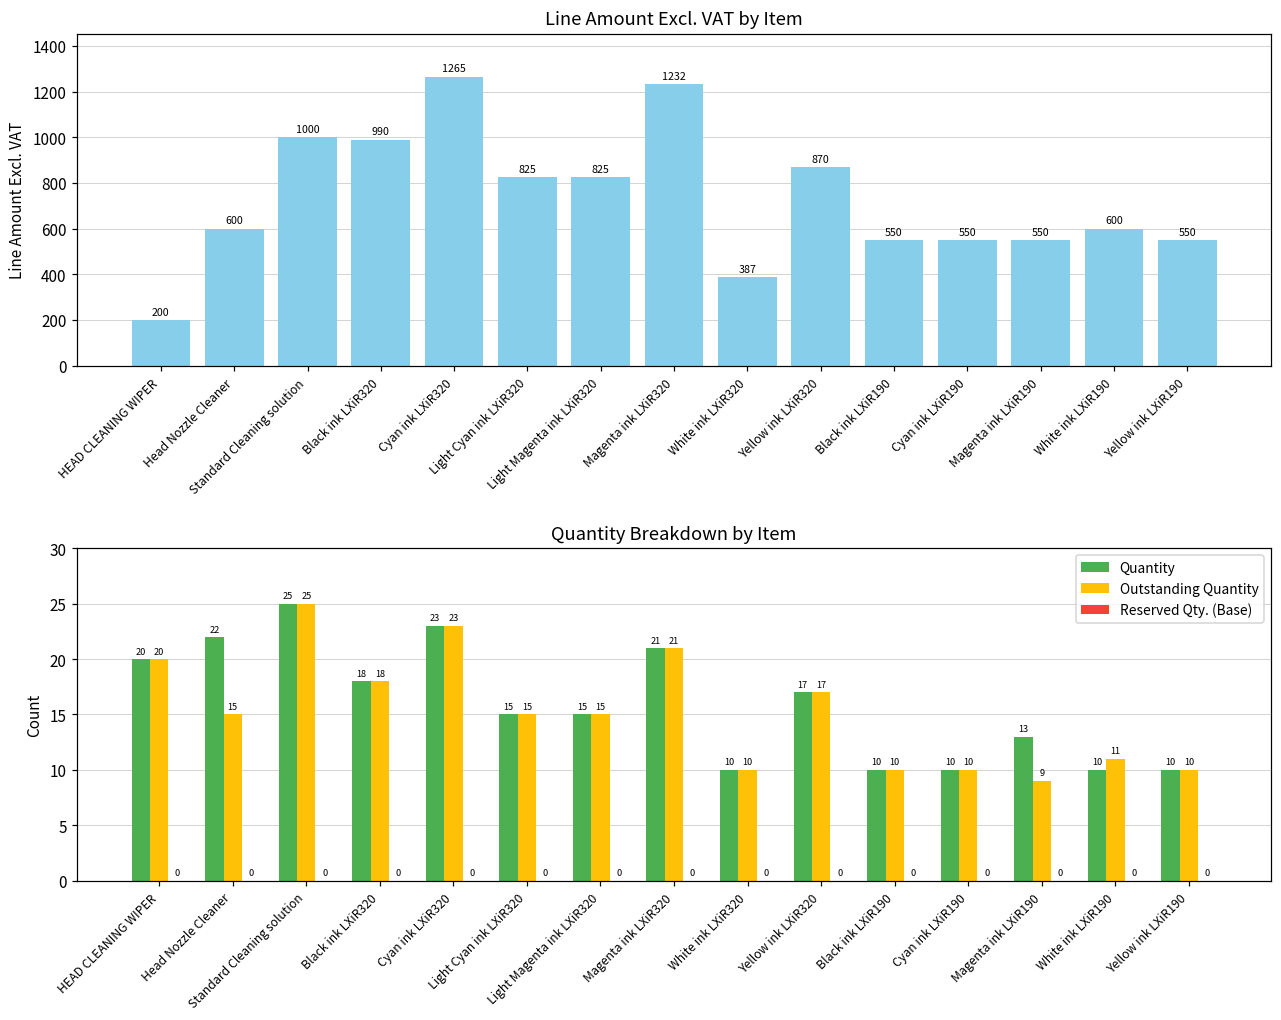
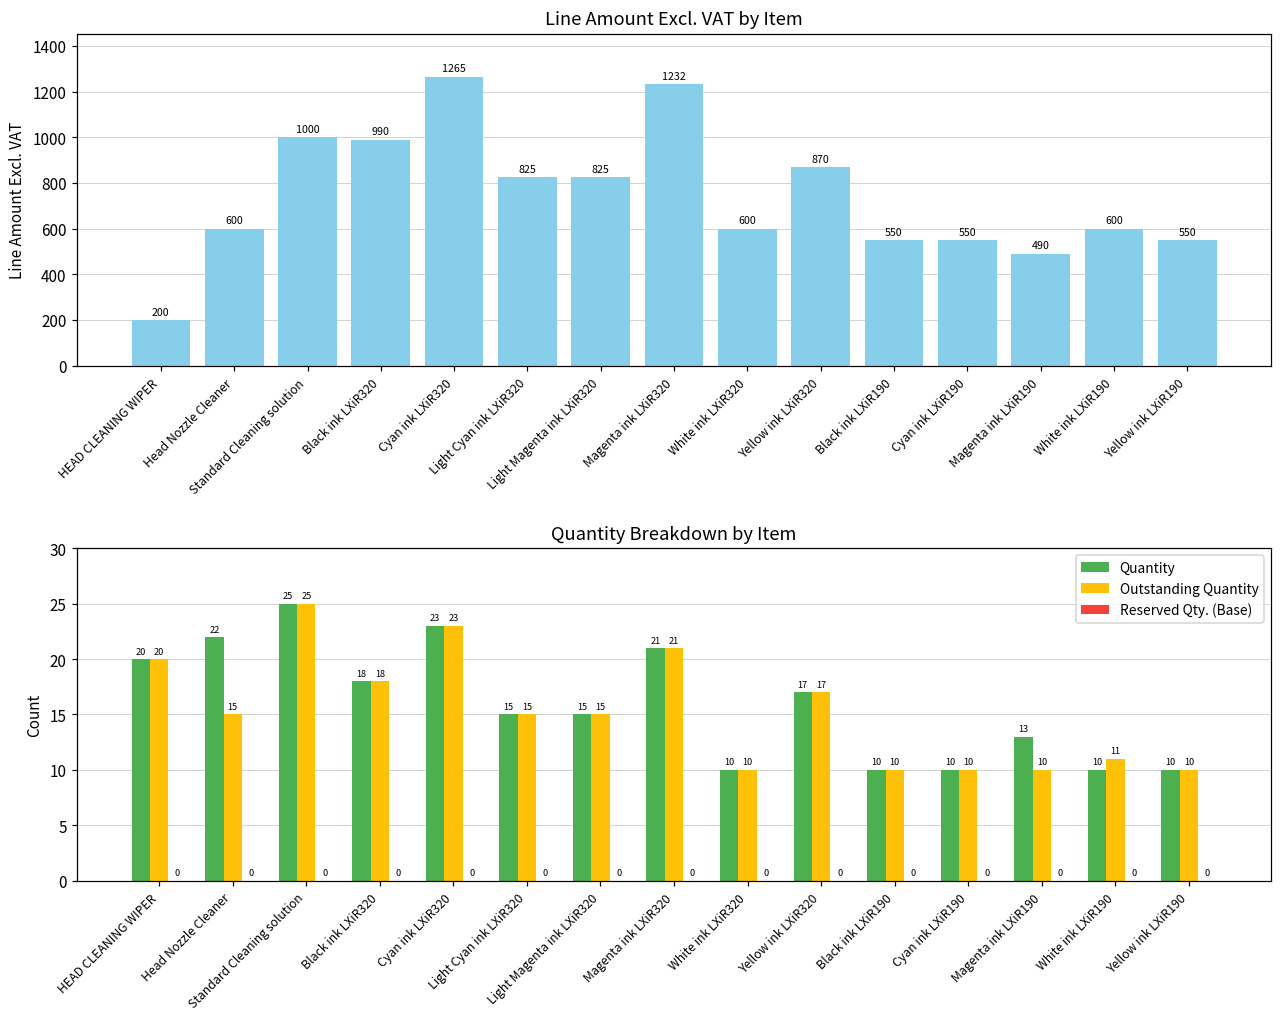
  {
    "Line Amount Excl. VAT by Item": {
      "HEAD CLEANING WIPER": 200,
      "Head Nozzle Cleaner": 600,
      "Standard Cleaning solution": 1000,
      "Black ink LXiR320": 990,
      "Cyan ink LXiR320": 1265,
      "Light Cyan ink LXiR320": 825,
      "Light Magenta ink LXiR320": 825,
      "Magenta ink LXiR320": 1232,
-     "White ink LXiR320": 387,
+     "White ink LXiR320": 600,
      "Yellow ink LXiR320": 870,
      "Black ink LXiR190": 550,
      "Cyan ink LXiR190": 550,
-     "Magenta ink LXiR190": 550,
+     "Magenta ink LXiR190": 490,
      "White ink LXiR190": 600,
      "Yellow ink LXiR190": 550
    },
    "Quantity Breakdown by Item": {
      "Quantity": {
        "HEAD CLEANING WIPER": 20,
        "Head Nozzle Cleaner": 22,
        "Standard Cleaning solution": 25,
        "Black ink LXiR320": 18,
        "Cyan ink LXiR320": 23,
        "Light Cyan ink LXiR320": 15,
        "Light Magenta ink LXiR320": 15,
        "Magenta ink LXiR320": 21,
        "White ink LXiR320": 10,
        "Yellow ink LXiR320": 17,
        "Black ink LXiR190": 10,
        "Cyan ink LXiR190": 10,
        "Magenta ink LXiR190": 13,
        "White ink LXiR190": 10,
        "Yellow ink LXiR190": 10
      },
      "Outstanding Quantity": {
        "HEAD CLEANING WIPER": 20,
        "Head Nozzle Cleaner": 15,
        "Standard Cleaning solution": 25,
        "Black ink LXiR320": 18,
        "Cyan ink LXiR320": 23,
        "Light Cyan ink LXiR320": 15,
        "Light Magenta ink LXiR320": 15,
        "Magenta ink LXiR320": 21,
        "White ink LXiR320": 10,
        "Yellow ink LXiR320": 17,
        "Black ink LXiR190": 10,
        "Cyan ink LXiR190": 10,
-       "Magenta ink LXiR190": 9,
+       "Magenta ink LXiR190": 10,
        "White ink LXiR190": 11,
        "Yellow ink LXiR190": 10
      },
      "Reserved Qty. (Base)": {
        "HEAD CLEANING WIPER": 0,
        "Head Nozzle Cleaner": 0,
        "Standard Cleaning solution": 0,
        "Black ink LXiR320": 0,
        "Cyan ink LXiR320": 0,
        "Light Cyan ink LXiR320": 0,
        "Light Magenta ink LXiR320": 0,
        "Magenta ink LXiR320": 0,
        "White ink LXiR320": 0,
        "Yellow ink LXiR320": 0,
        "Black ink LXiR190": 0,
        "Cyan ink LXiR190": 0,
        "Magenta ink LXiR190": 0,
        "White ink LXiR190": 0,
        "Yellow ink LXiR190": 0
      }
    }
  }
